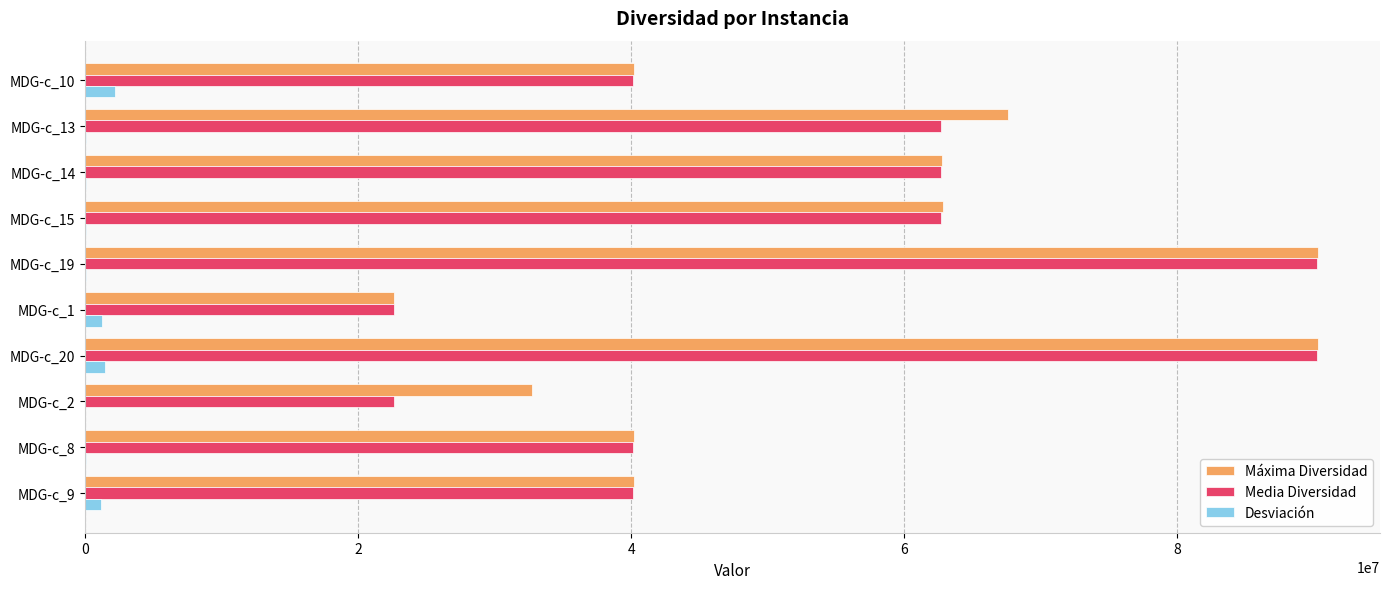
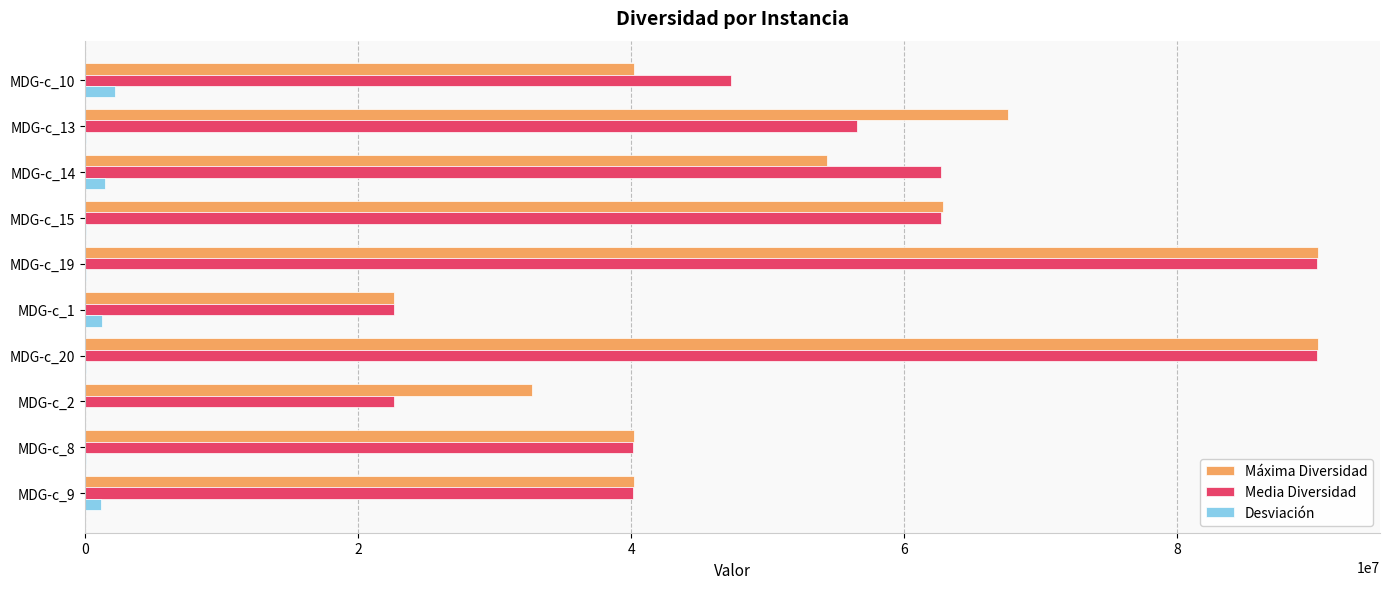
  {
    "Máxima Diversidad": {
      "MDG-c_10": 40200000,
      "MDG-c_13": 67600000,
-     "MDG-c_14": 62800000,
+     "MDG-c_14": 54400000,
      "MDG-c_15": 62800000,
      "MDG-c_19": 90300000,
      "MDG-c_1": 22700000,
      "MDG-c_20": 90300000,
      "MDG-c_2": 32800000,
      "MDG-c_8": 40200000,
      "MDG-c_9": 40200000
    },
    "Media Diversidad": {
-     "MDG-c_10": 40100000,
-     "MDG-c_13": 62700000,
+     "MDG-c_10": 47300000,
+     "MDG-c_13": 56600000,
      "MDG-c_14": 62700000,
      "MDG-c_15": 62700000,
      "MDG-c_19": 90300000,
      "MDG-c_1": 22600000,
      "MDG-c_20": 90200000,
      "MDG-c_2": 22600000,
      "MDG-c_8": 40200000,
      "MDG-c_9": 40100000
    },
    "Desviación": {
      "MDG-c_10": 2200000,
-     "MDG-c_14": 0,
+     "MDG-c_14": 1400000,
      "MDG-c_1": 1300000,
-     "MDG-c_20": 1400000,
+     "MDG-c_20": 100000,
      "MDG-c_9": 1100000
    }
  }
